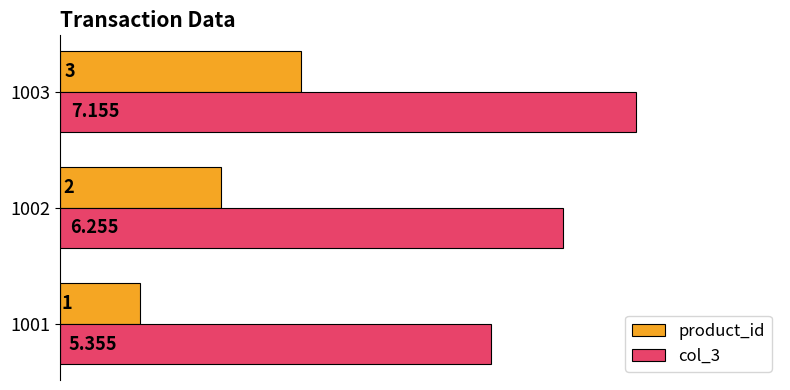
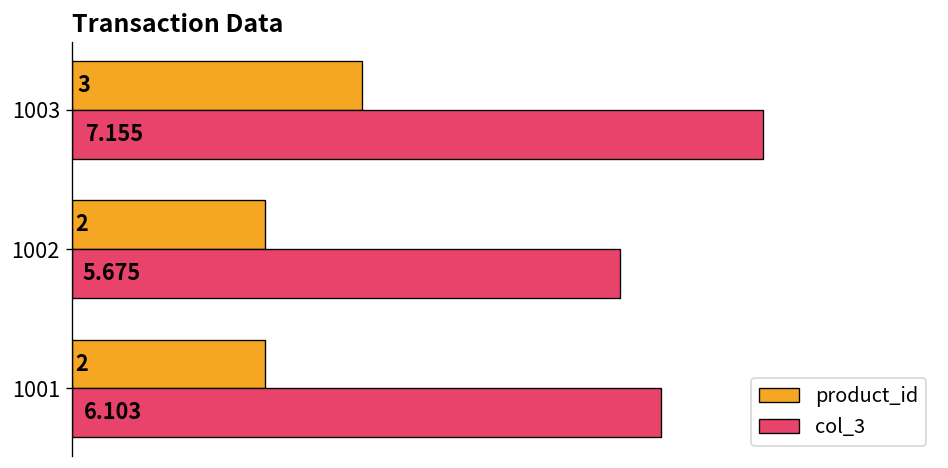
  {
    "product_id": {
      "1003": 3,
      "1002": 2,
-     "1001": 1
+     "1001": 2
    },
    "col_3": {
      "1003": 7.155,
-     "1002": 6.255,
-     "1001": 5.355
+     "1002": 5.675,
+     "1001": 6.103
    }
  }
